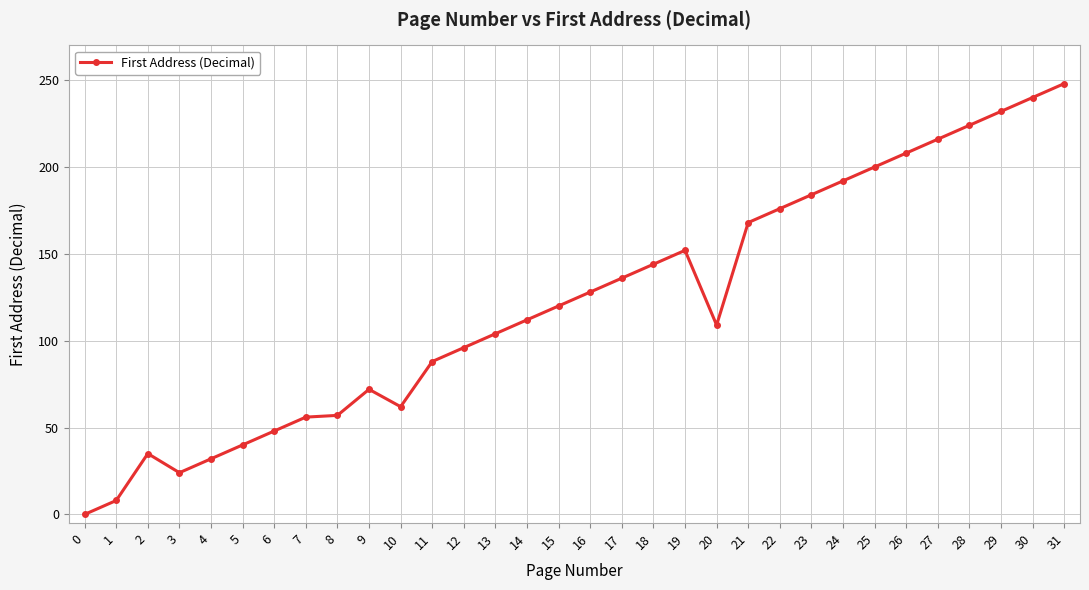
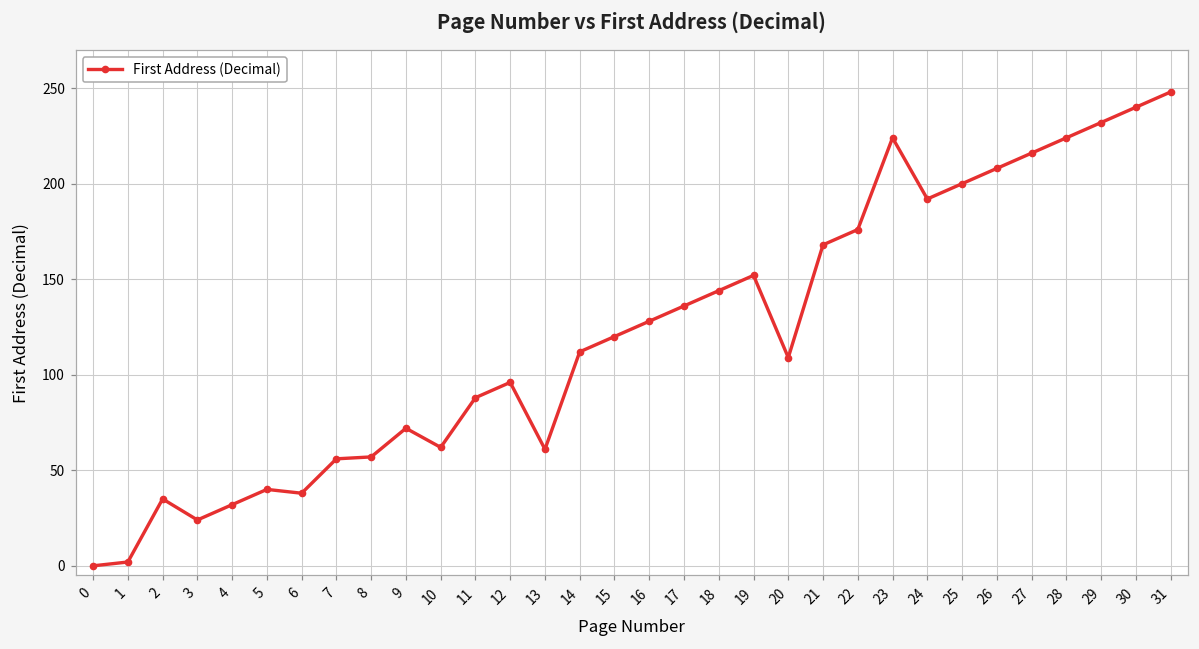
  {
    "0": 0,
-   "1": 8,
+   "1": 2,
    "2": 35,
    "3": 24,
    "4": 32,
    "5": 40,
-   "6": 48,
+   "6": 38,
    "7": 56,
    "8": 57,
    "9": 72,
    "10": 62,
    "11": 88,
    "12": 96,
-   "13": 104,
+   "13": 61,
    "14": 112,
    "15": 120,
    "16": 128,
    "17": 136,
    "18": 144,
    "19": 152,
    "20": 109,
    "21": 168,
    "22": 176,
-   "23": 184,
+   "23": 224,
    "24": 192,
    "25": 200,
    "26": 208,
    "27": 216,
    "28": 224,
    "29": 232,
    "30": 240,
    "31": 248
  }
